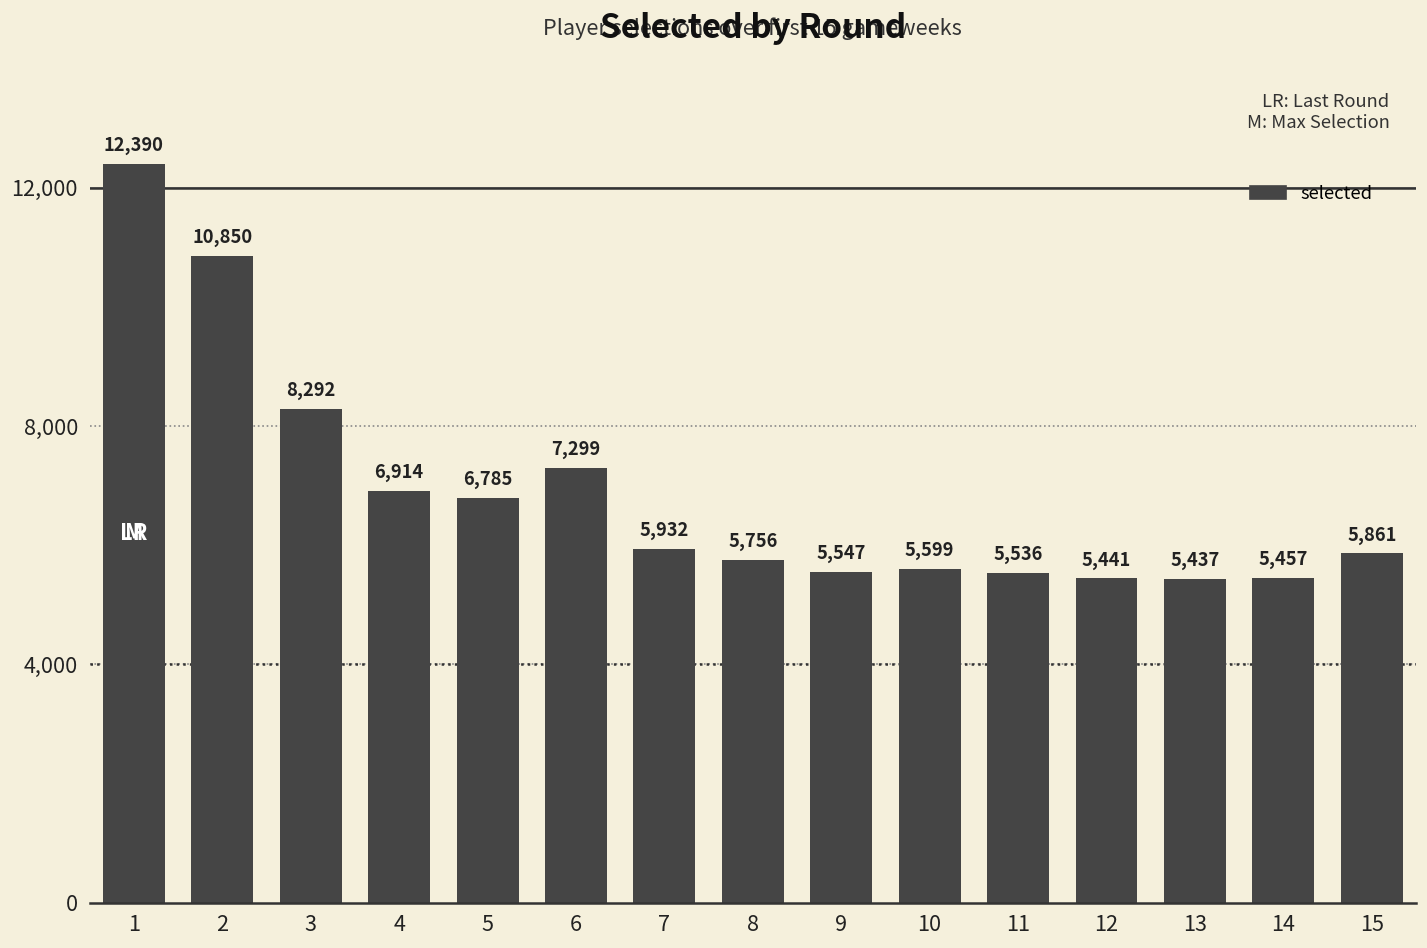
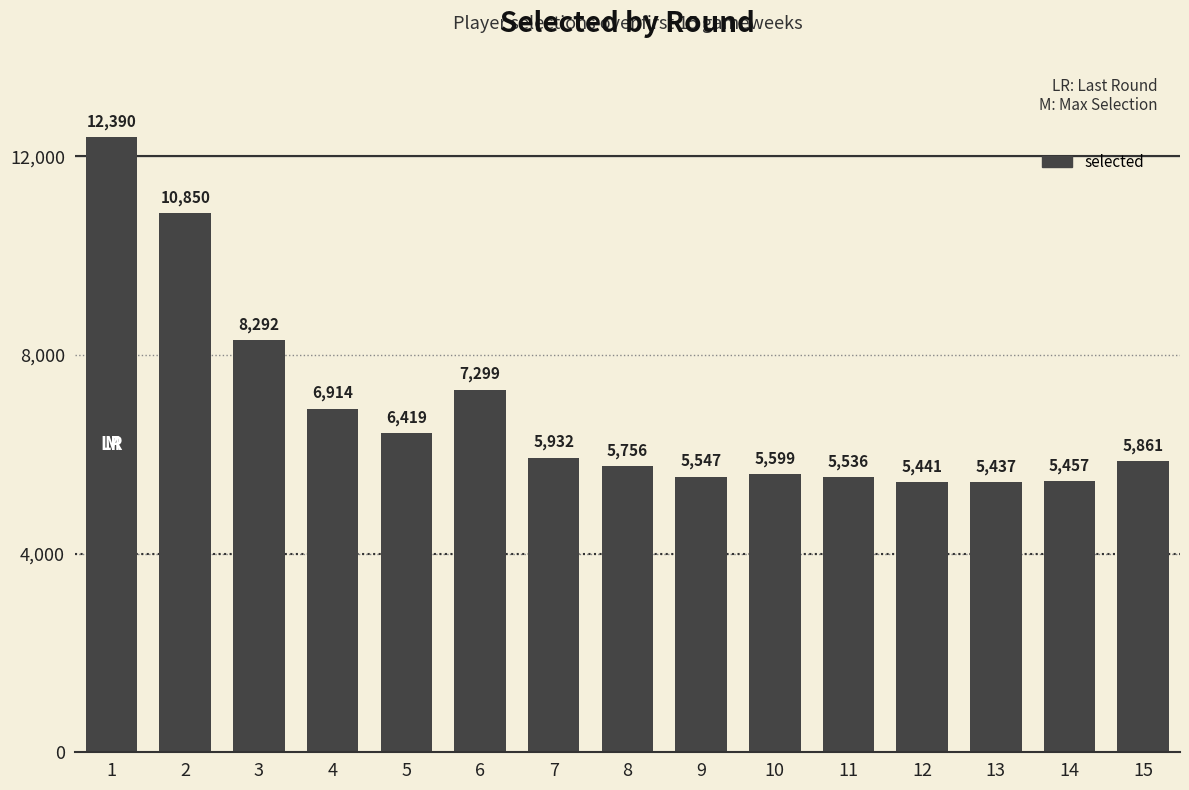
  {
    "1": "12,390",
    "2": "10,850",
    "3": "8,292",
    "4": "6,914",
-   "5": "6,785",
+   "5": "6,419",
    "6": "7,299",
    "7": "5,932",
    "8": "5,756",
    "9": "5,547",
    "10": "5,599",
    "11": "5,536",
    "12": "5,441",
    "13": "5,437",
    "14": "5,457",
    "15": "5,861"
  }
